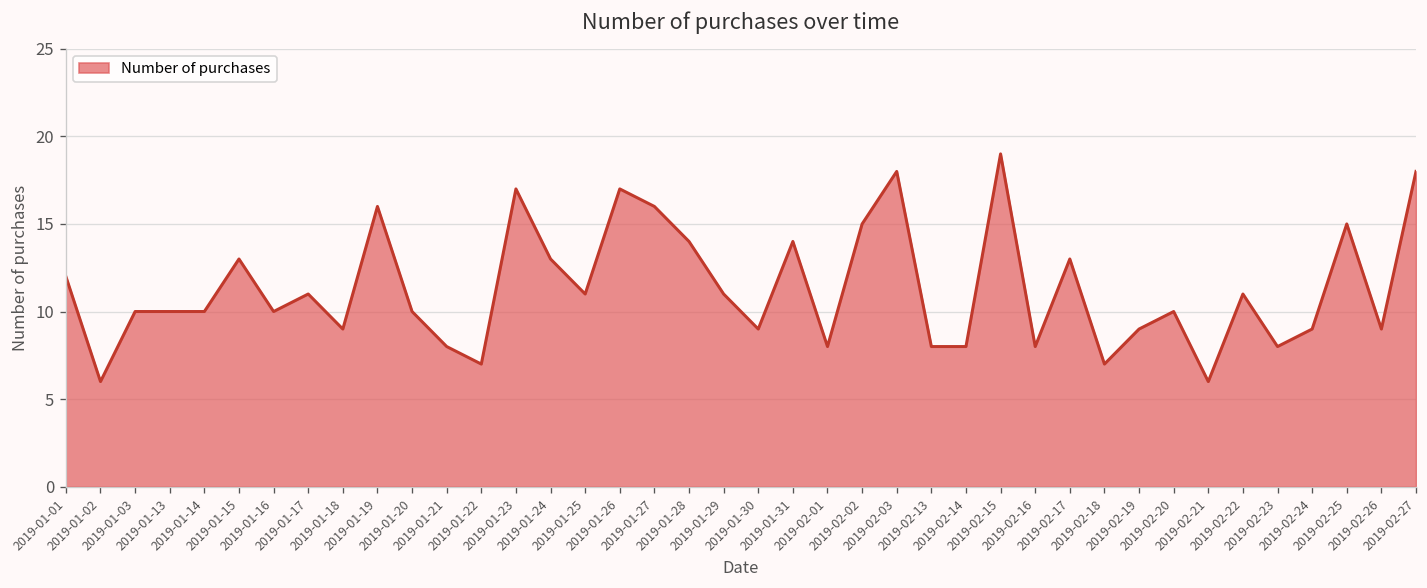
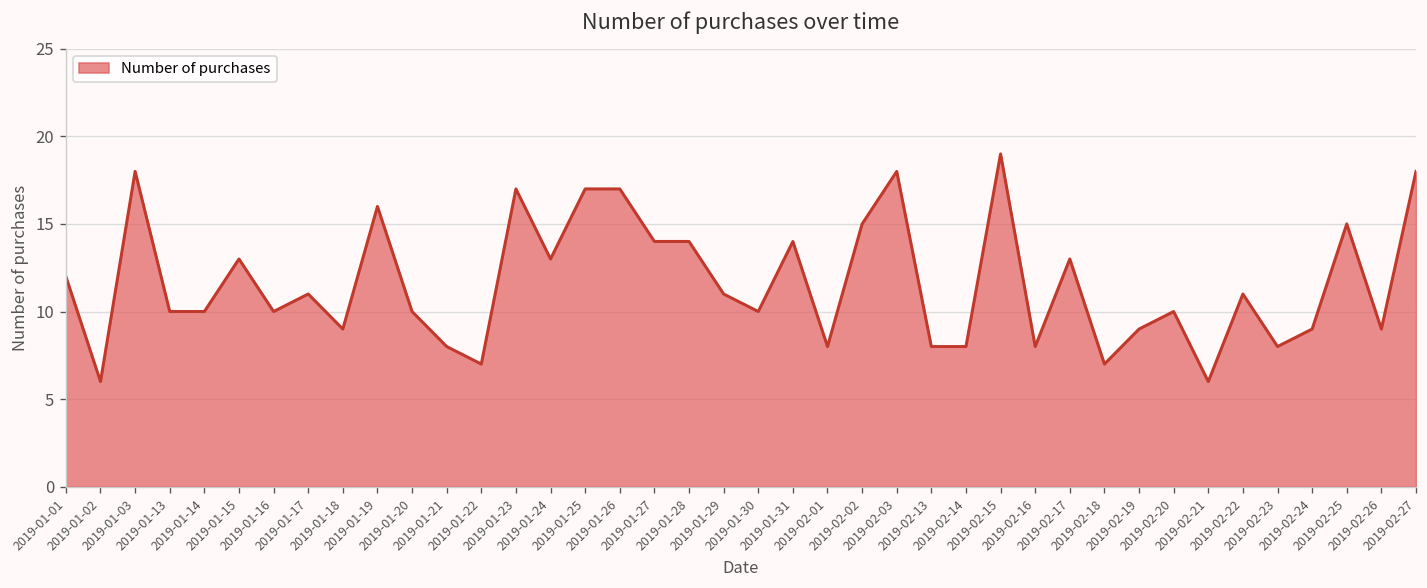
  {
    "2019-01-01": 12,
    "2019-01-02": 6,
-   "2019-01-03": 10,
+   "2019-01-03": 18,
    "2019-01-13": 10,
    "2019-01-14": 10,
    "2019-01-15": 13,
    "2019-01-16": 10,
    "2019-01-17": 11,
    "2019-01-18": 9,
    "2019-01-19": 16,
    "2019-01-20": 10,
    "2019-01-21": 8,
    "2019-01-22": 7,
    "2019-01-23": 17,
    "2019-01-24": 13,
-   "2019-01-25": 11,
+   "2019-01-25": 17,
    "2019-01-26": 17,
-   "2019-01-27": 16,
+   "2019-01-27": 14,
    "2019-01-28": 14,
    "2019-01-29": 11,
-   "2019-01-30": 9,
+   "2019-01-30": 10,
    "2019-01-31": 14,
    "2019-02-01": 8,
    "2019-02-02": 15,
    "2019-02-03": 18,
    "2019-02-13": 8,
    "2019-02-14": 8,
    "2019-02-15": 19,
    "2019-02-16": 8,
    "2019-02-17": 13,
    "2019-02-18": 7,
    "2019-02-19": 9,
    "2019-02-20": 10,
    "2019-02-21": 6,
    "2019-02-22": 11,
    "2019-02-23": 8,
    "2019-02-24": 9,
    "2019-02-25": 15,
    "2019-02-26": 9,
    "2019-02-27": 18
  }
